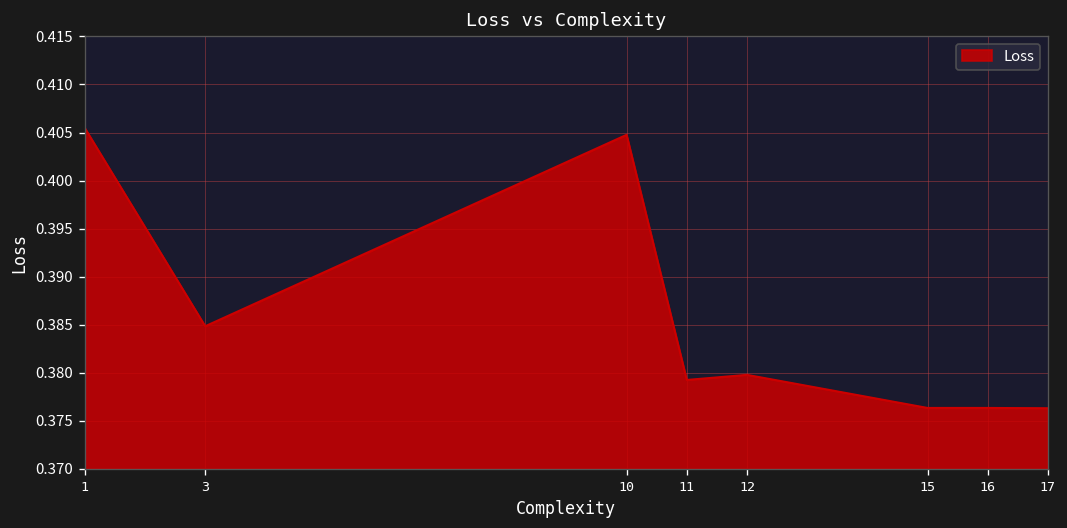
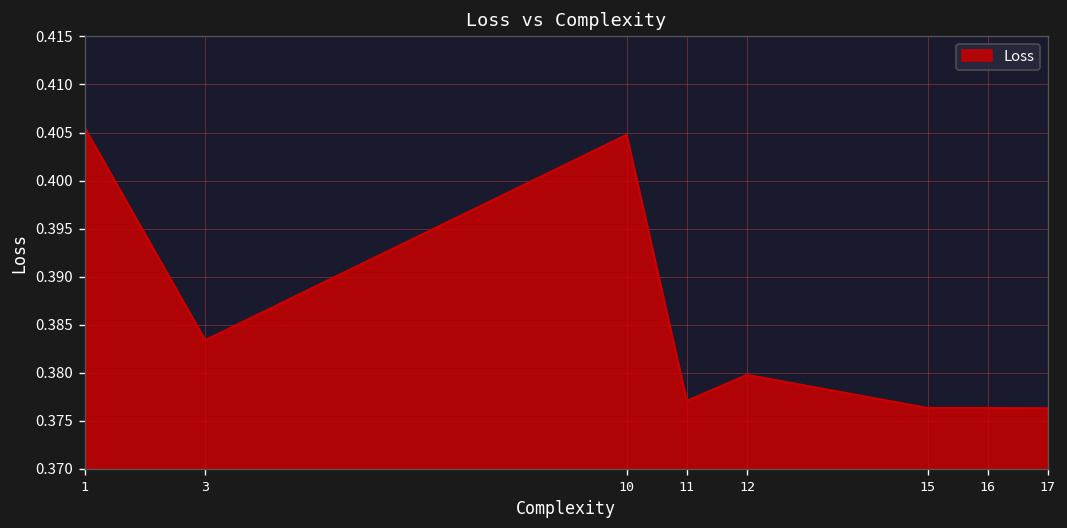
  {
    "1": 0.405,
-   "3": 0.385,
+   "3": 0.383,
    "10": 0.405,
-   "11": 0.379,
+   "11": 0.377,
    "12": 0.380,
    "15": 0.376,
    "16": 0.376,
    "17": 0.376
  }
